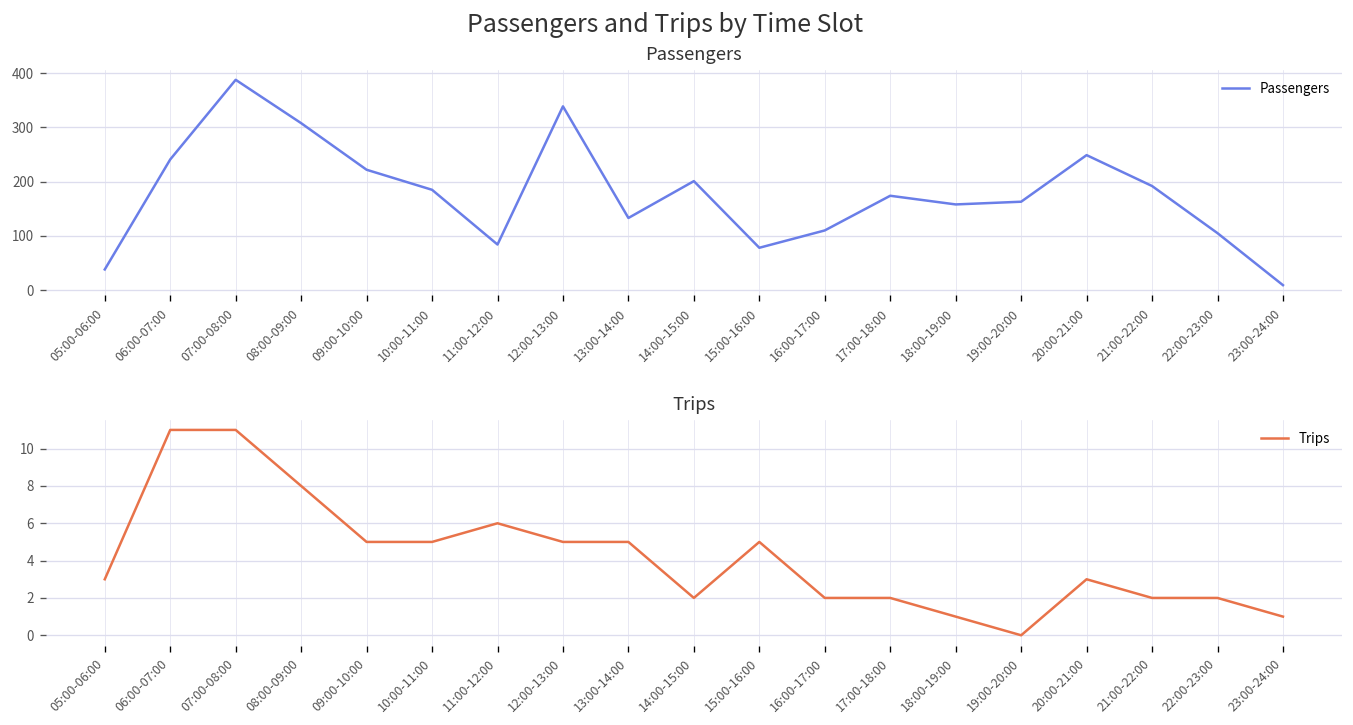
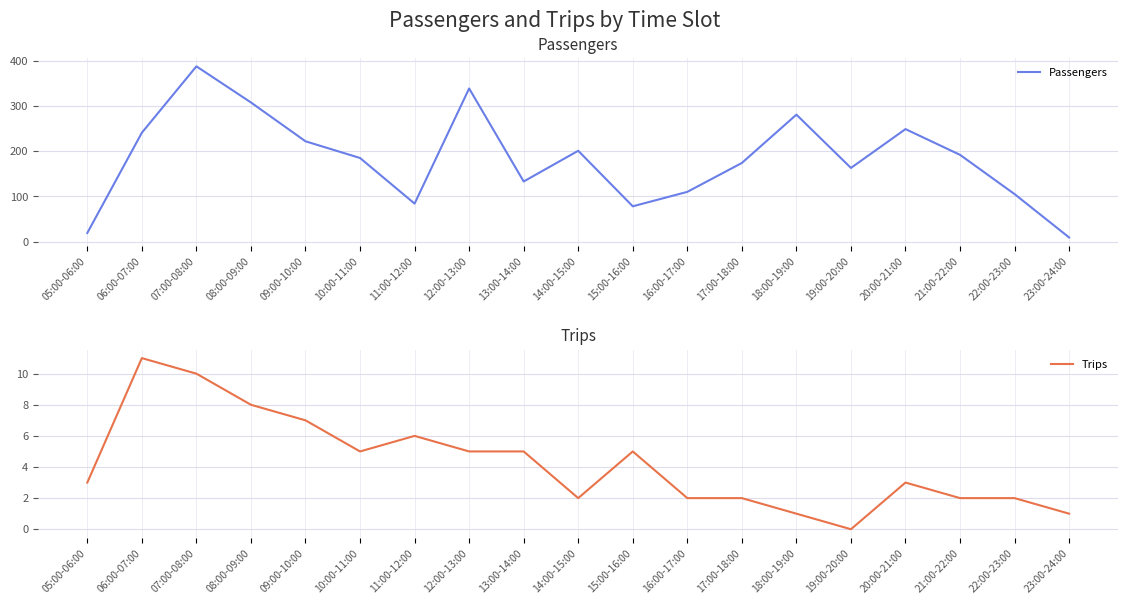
  {
    "Passengers": {
-     "05:00-06:00": 40,
+     "05:00-06:00": 20,
      "06:00-07:00": 240,
      "07:00-08:00": 390,
      "08:00-09:00": 310,
      "09:00-10:00": 220,
      "10:00-11:00": 190,
      "11:00-12:00": 80,
      "12:00-13:00": 340,
      "13:00-14:00": 130,
      "14:00-15:00": 200,
      "15:00-16:00": 80,
      "16:00-17:00": 110,
      "17:00-18:00": 170,
-     "18:00-19:00": 160,
+     "18:00-19:00": 280,
      "19:00-20:00": 160,
      "20:00-21:00": 250,
      "21:00-22:00": 190,
      "22:00-23:00": 110,
      "23:00-24:00": 10
    },
    "Trips": {
      "05:00-06:00": 3,
      "06:00-07:00": 11,
-     "07:00-08:00": 11,
+     "07:00-08:00": 10,
      "08:00-09:00": 8,
-     "09:00-10:00": 5,
+     "09:00-10:00": 7,
      "10:00-11:00": 5,
      "11:00-12:00": 6,
      "12:00-13:00": 5,
      "13:00-14:00": 5,
      "14:00-15:00": 2,
      "15:00-16:00": 5,
      "16:00-17:00": 2,
      "17:00-18:00": 2,
      "18:00-19:00": 1,
      "19:00-20:00": 0,
      "20:00-21:00": 3,
      "21:00-22:00": 2,
      "22:00-23:00": 2,
      "23:00-24:00": 1
    }
  }
